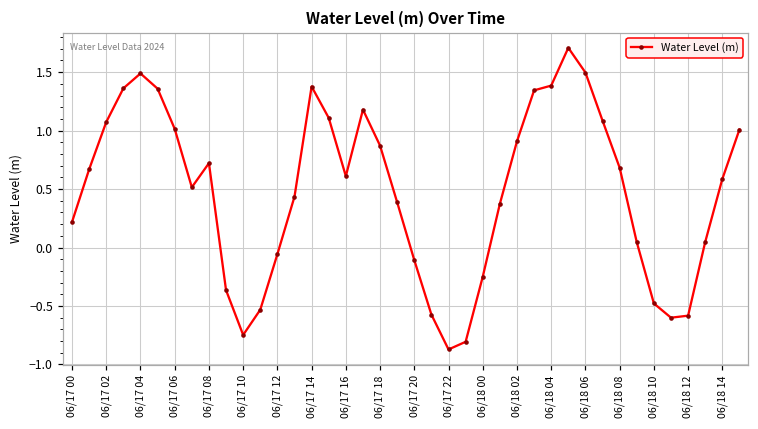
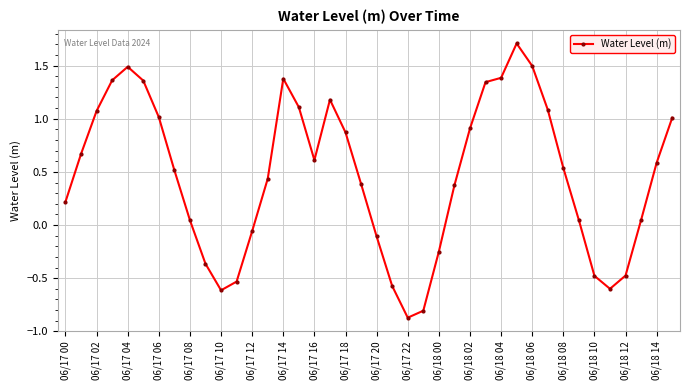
  {
    "06/17 00": 0.22,
    "06/17 02": 1.07,
    "06/17 06": 1.01,
-   "06/17 08": 0.72,
-   "06/17 10": -0.75,
+   "06/17 08": 0.05,
+   "06/17 10": -0.61,
    "06/17 12": -0.06,
    "06/17 14": 1.38,
    "06/17 16": 0.61,
    "06/17 18": 0.87,
    "06/17 20": -0.11,
    "06/17 22": -0.87,
    "06/18 00": -0.25,
    "06/18 02": 0.91,
    "06/18 04": 1.39,
    "06/18 06": 1.50,
-   "06/18 08": 0.68,
+   "06/18 08": 0.54,
    "06/18 10": -0.48,
-   "06/18 12": -0.58,
+   "06/18 12": -0.48,
    "06/18 14": 0.59
  }
